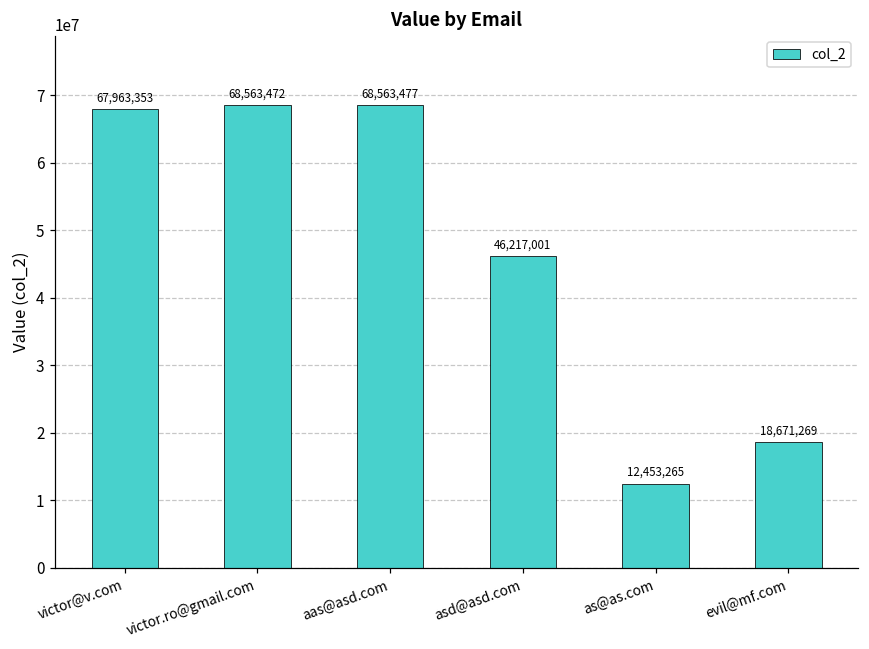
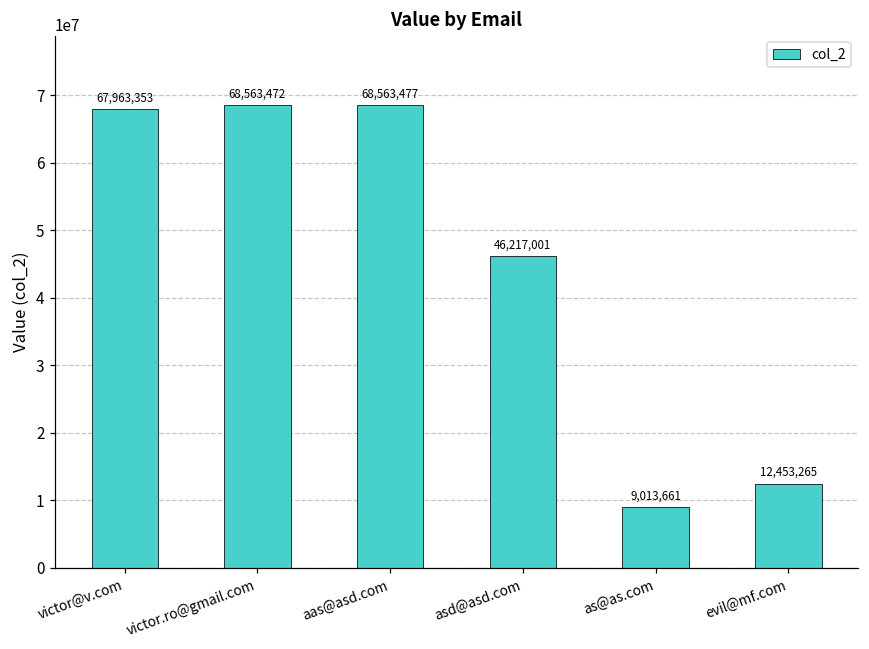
  {
    "victor@v.com": "67,963,353",
    "victor.ro@gmail.com": "68,563,472",
    "aas@asd.com": "68,563,477",
    "asd@asd.com": "46,217,001",
-   "as@as.com": "12,453,265",
-   "evil@mf.com": "18,671,269"
+   "as@as.com": "9,013,661",
+   "evil@mf.com": "12,453,265"
  }
